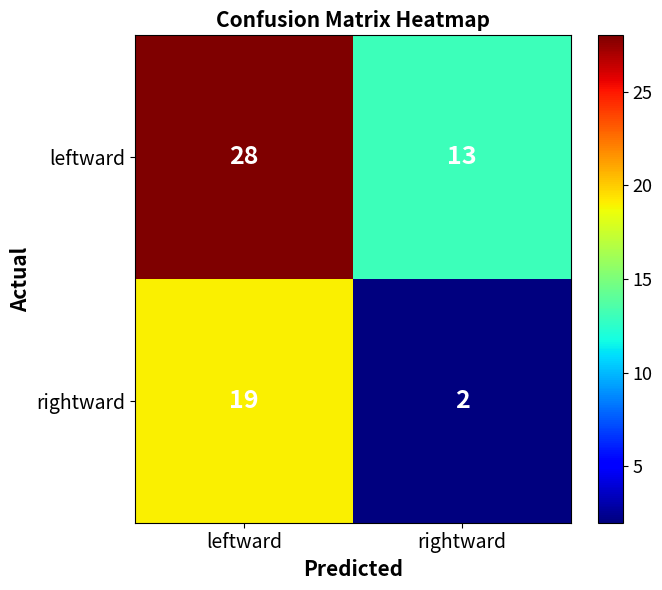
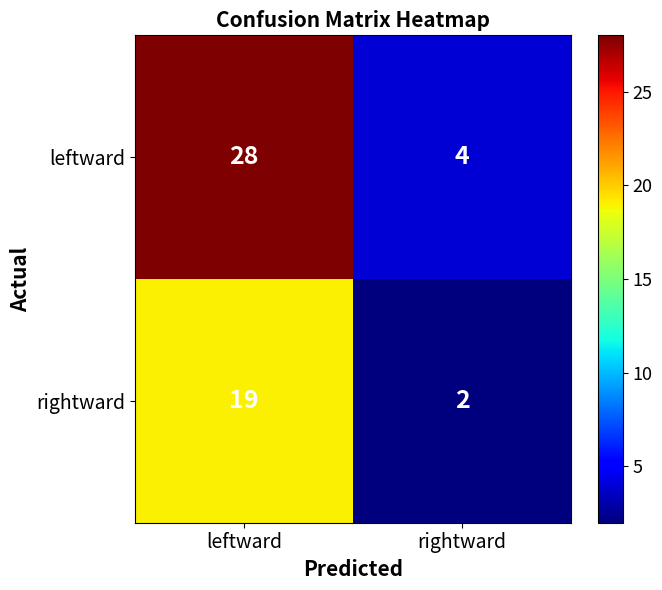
  {
    "leftward": {
      "leftward": 28,
-     "rightward": 13
+     "rightward": 4
    },
    "rightward": {
      "leftward": 19,
      "rightward": 2
    }
  }
